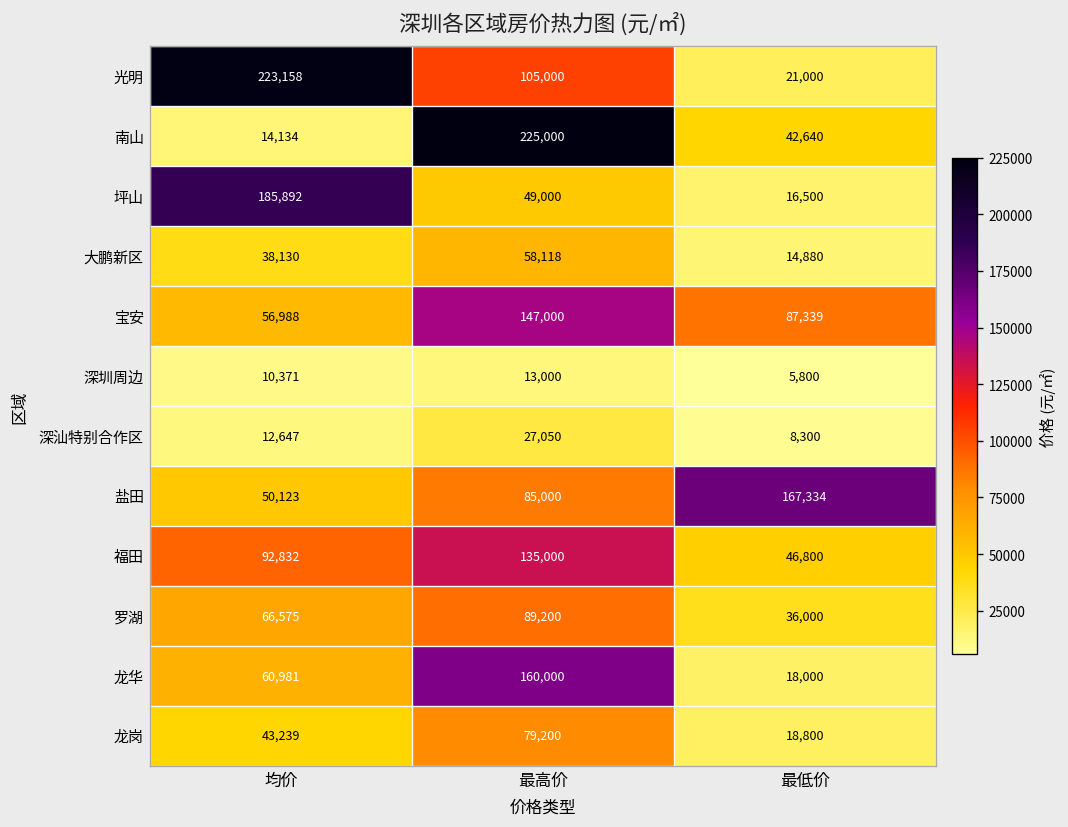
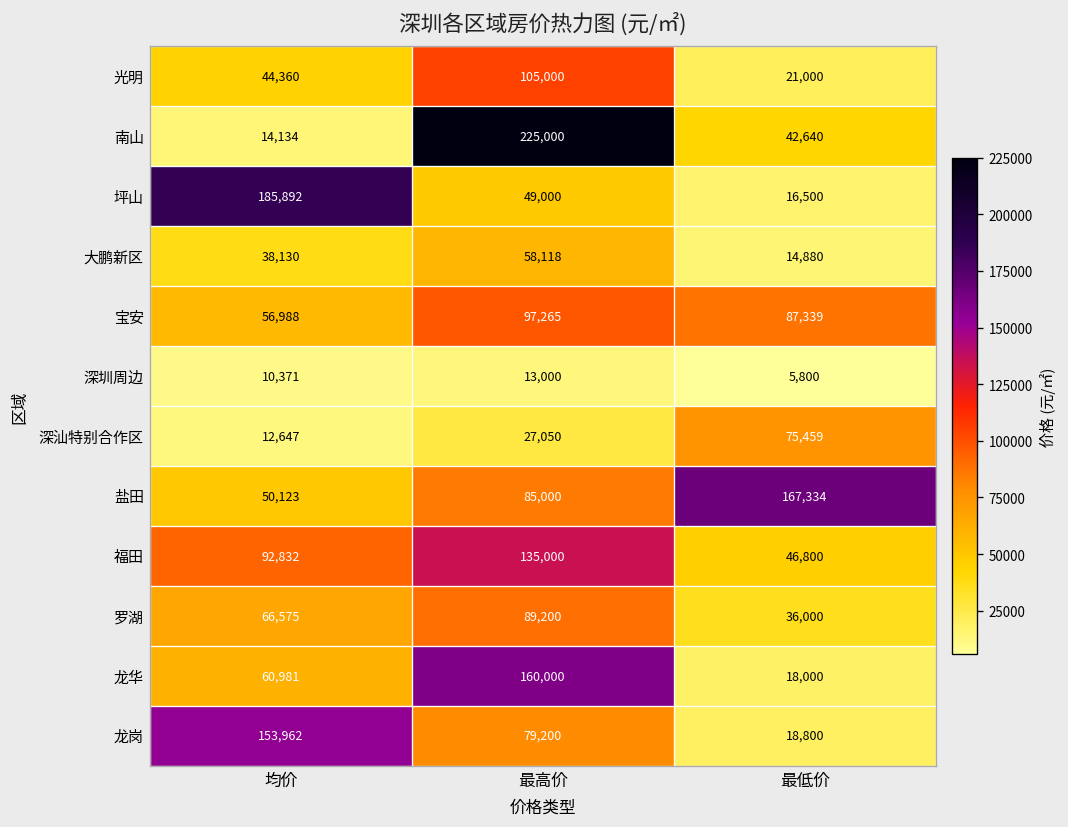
  {
    "光明": {
-     "均价": "223,158",
+     "均价": "44,360",
      "最高价": "105,000",
      "最低价": "21,000"
    },
    "南山": {
      "均价": "14,134",
      "最高价": "225,000",
      "最低价": "42,640"
    },
    "坪山": {
      "均价": "185,892",
      "最高价": "49,000",
      "最低价": "16,500"
    },
    "大鹏新区": {
      "均价": "38,130",
      "最高价": "58,118",
      "最低价": "14,880"
    },
    "宝安": {
      "均价": "56,988",
-     "最高价": "147,000",
+     "最高价": "97,265",
      "最低价": "87,339"
    },
    "深圳周边": {
      "均价": "10,371",
      "最高价": "13,000",
      "最低价": "5,800"
    },
    "深汕特别合作区": {
      "均价": "12,647",
      "最高价": "27,050",
-     "最低价": "8,300"
+     "最低价": "75,459"
    },
    "盐田": {
      "均价": "50,123",
      "最高价": "85,000",
      "最低价": "167,334"
    },
    "福田": {
      "均价": "92,832",
      "最高价": "135,000",
      "最低价": "46,800"
    },
    "罗湖": {
      "均价": "66,575",
      "最高价": "89,200",
      "最低价": "36,000"
    },
    "龙华": {
      "均价": "60,981",
      "最高价": "160,000",
      "最低价": "18,000"
    },
    "龙岗": {
-     "均价": "43,239",
+     "均价": "153,962",
      "最高价": "79,200",
      "最低价": "18,800"
    }
  }
